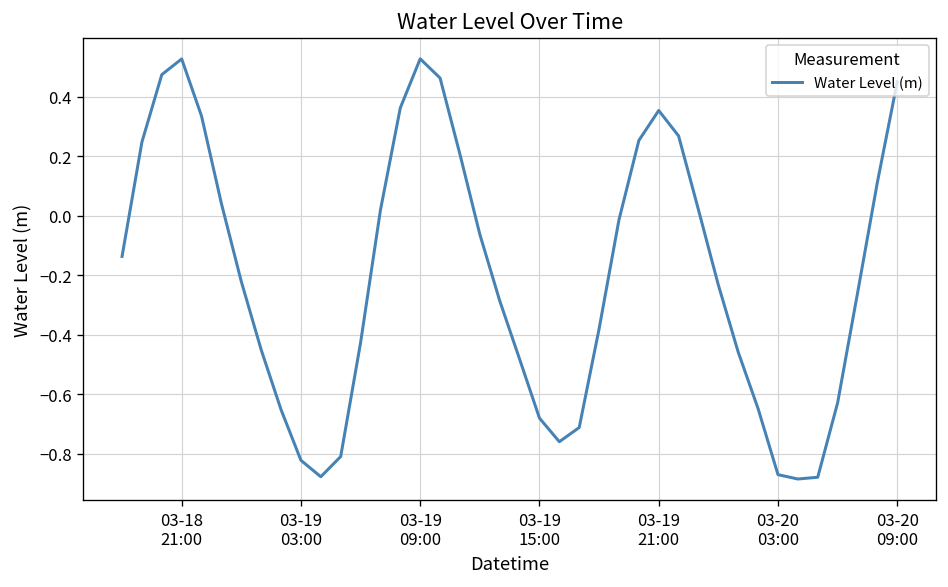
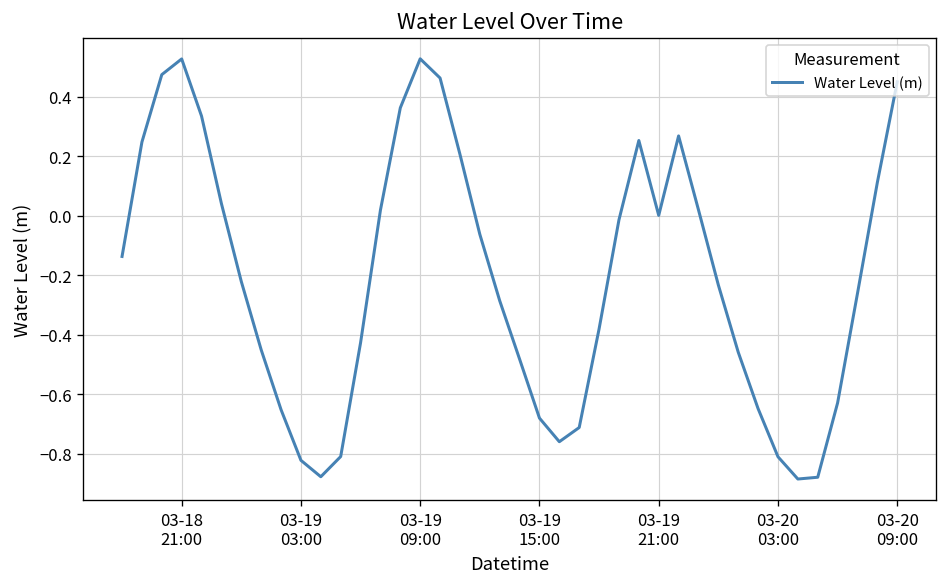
  {
    "03-18 21:00": 0.53,
    "03-19 03:00": -0.82,
    "03-19 09:00": 0.53,
    "03-19 15:00": -0.68,
-   "03-19 21:00": 0.35,
-   "03-20 03:00": -0.87
+   "03-19 21:00": 0.00,
+   "03-20 03:00": -0.81
  }
